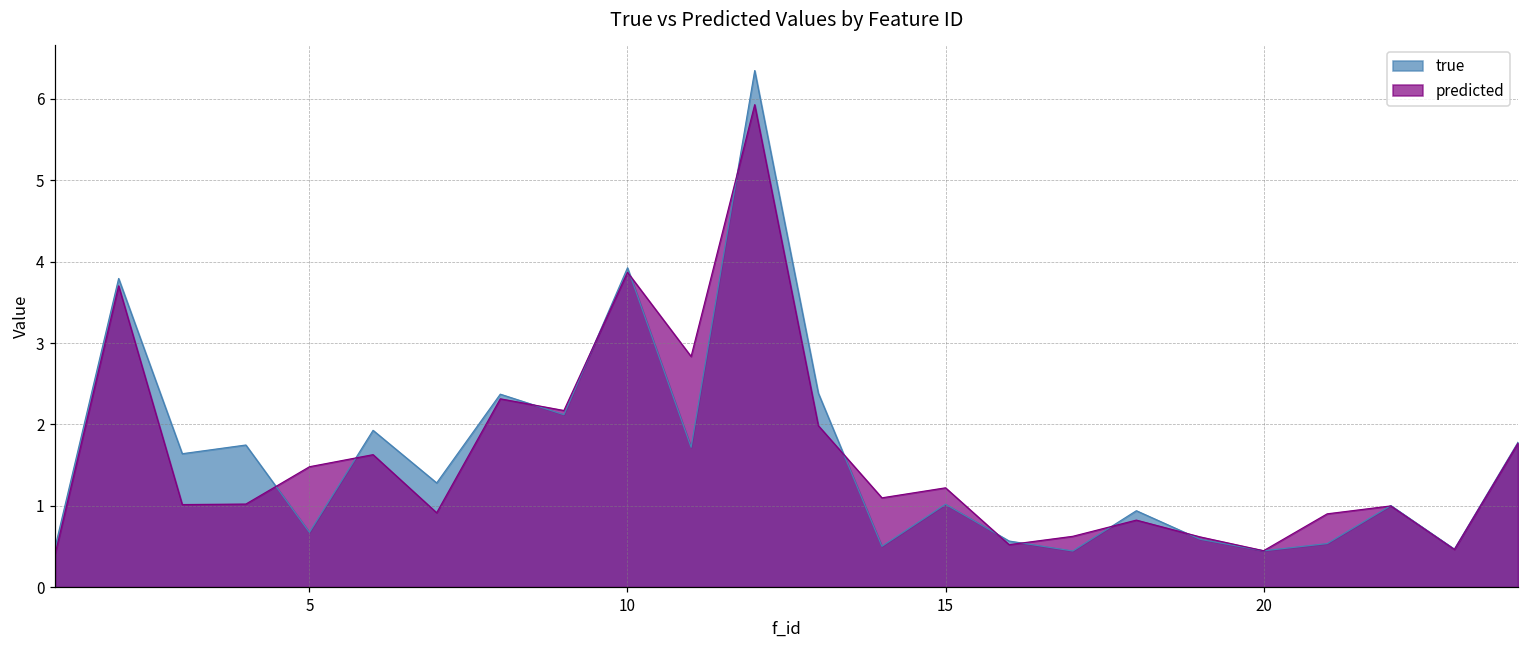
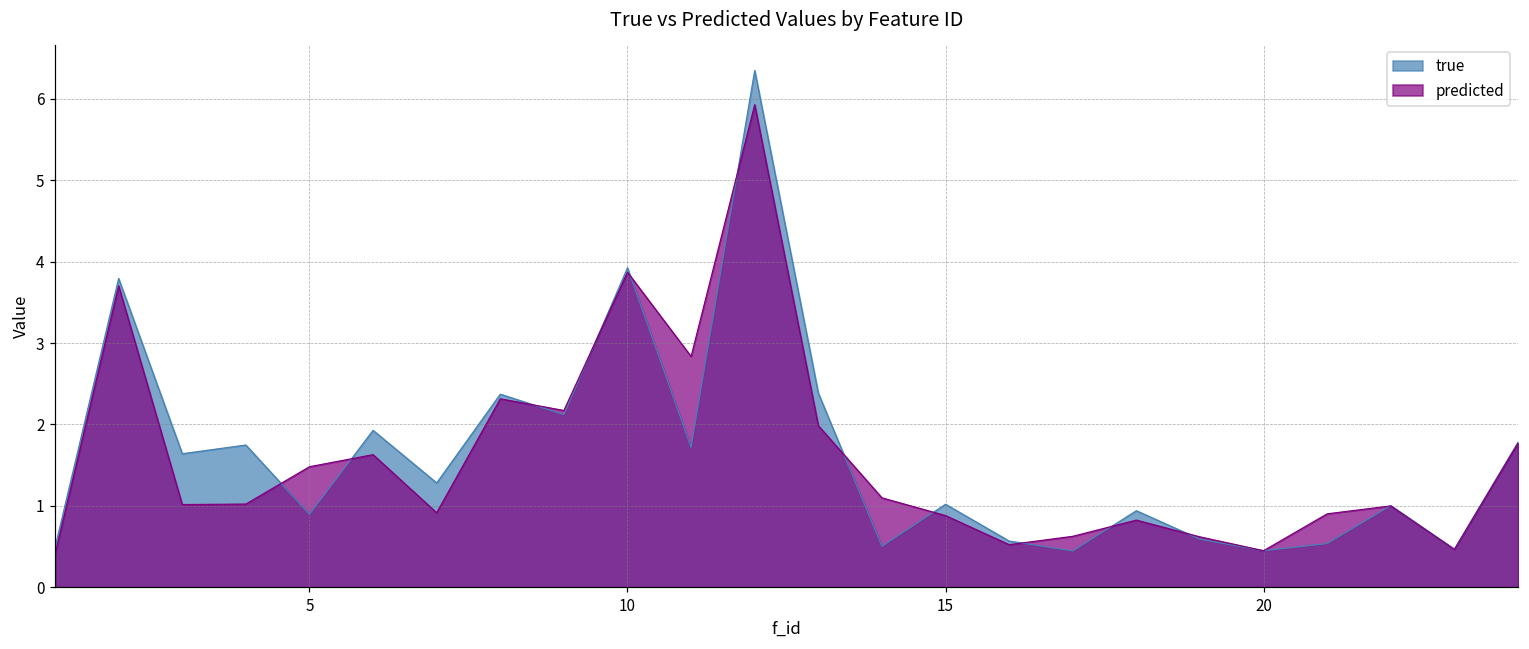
  {
    "true": {
-     "5": 0.7,
+     "5": 0.9,
      "10": 3.9,
      "15": 1.0
    },
    "predicted": {
      "5": 1.5,
      "10": 3.9,
-     "15": 1.2
+     "15": 0.9
    }
  }
